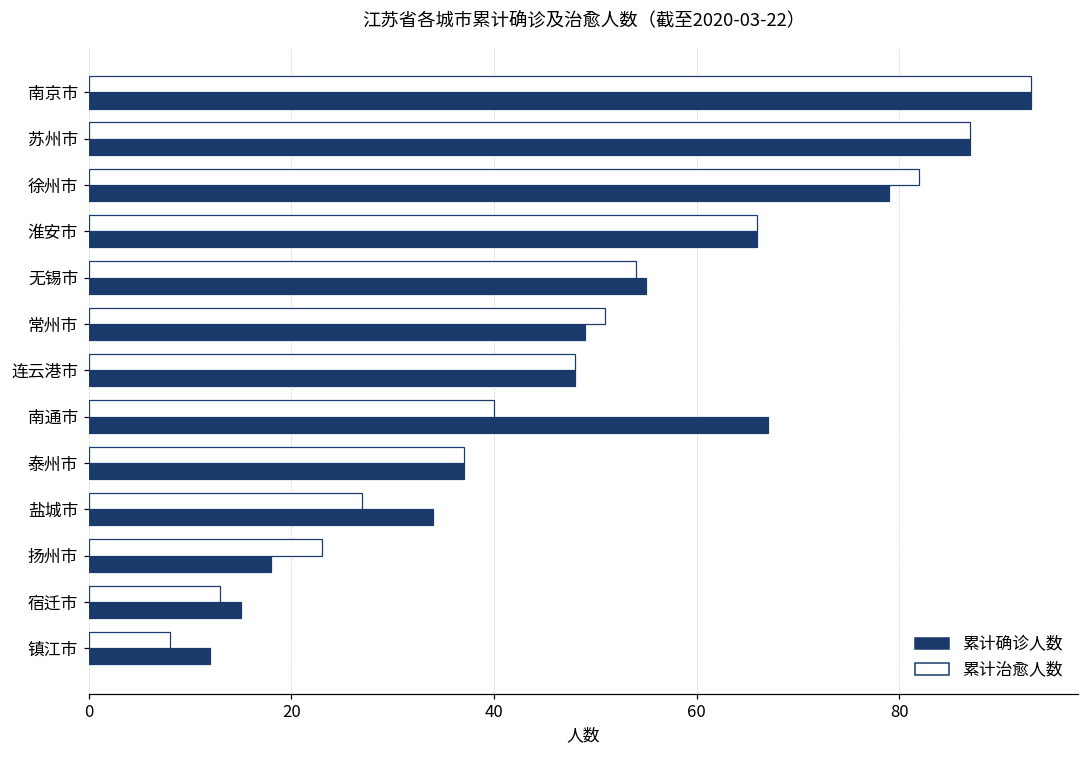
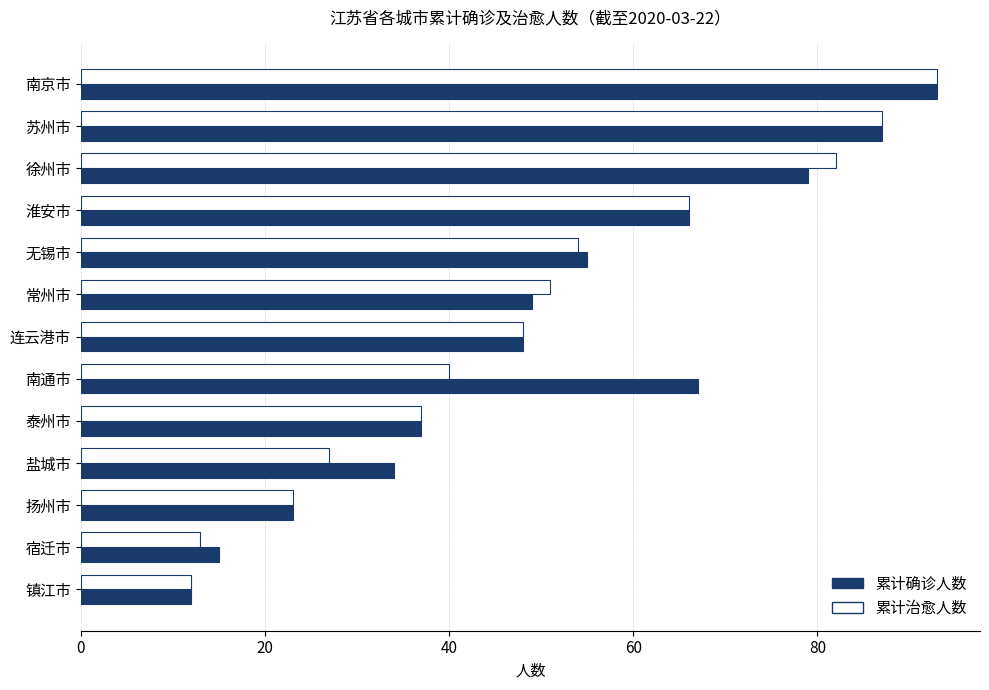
  {
    "累计确诊人数": {
      "南京市": 93,
      "苏州市": 87,
      "徐州市": 79,
      "淮安市": 66,
      "无锡市": 55,
      "常州市": 49,
      "连云港市": 48,
      "南通市": 67,
      "泰州市": 37,
      "盐城市": 34,
-     "扬州市": 18,
+     "扬州市": 23,
      "宿迁市": 15,
      "镇江市": 12
    },
    "累计治愈人数": {
      "南京市": 93,
      "苏州市": 87,
      "徐州市": 82,
      "淮安市": 66,
      "无锡市": 54,
      "常州市": 51,
      "连云港市": 48,
      "南通市": 40,
      "泰州市": 37,
      "盐城市": 27,
      "扬州市": 23,
      "宿迁市": 13,
-     "镇江市": 8
+     "镇江市": 12
    }
  }
